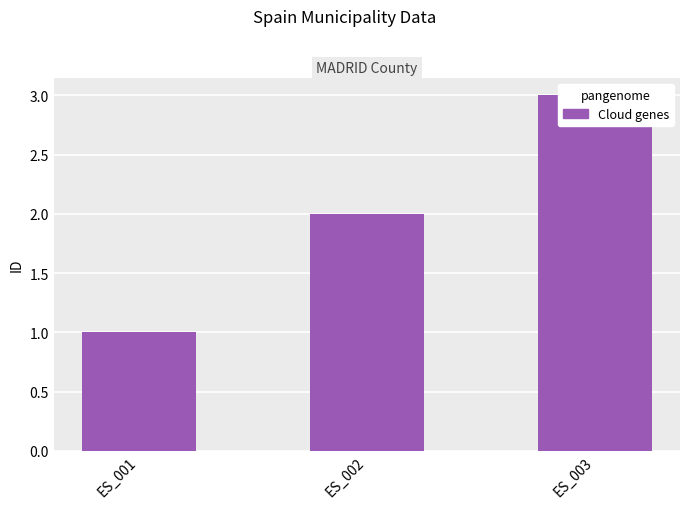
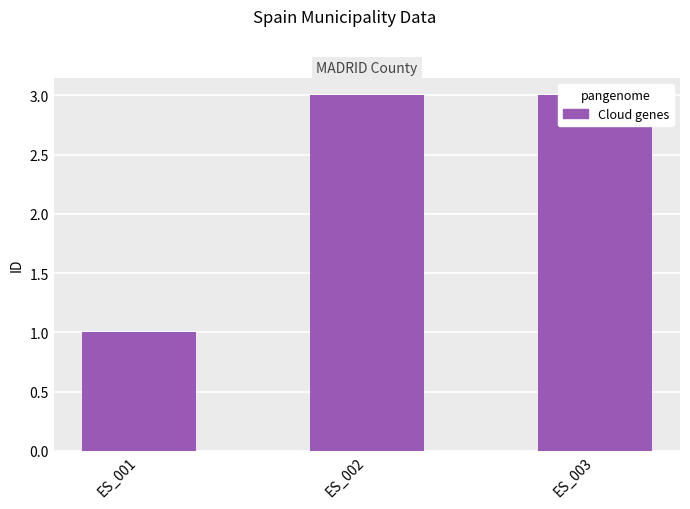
  {
    "ES_001": 1,
-   "ES_002": 2
+   "ES_002": 3
  }
